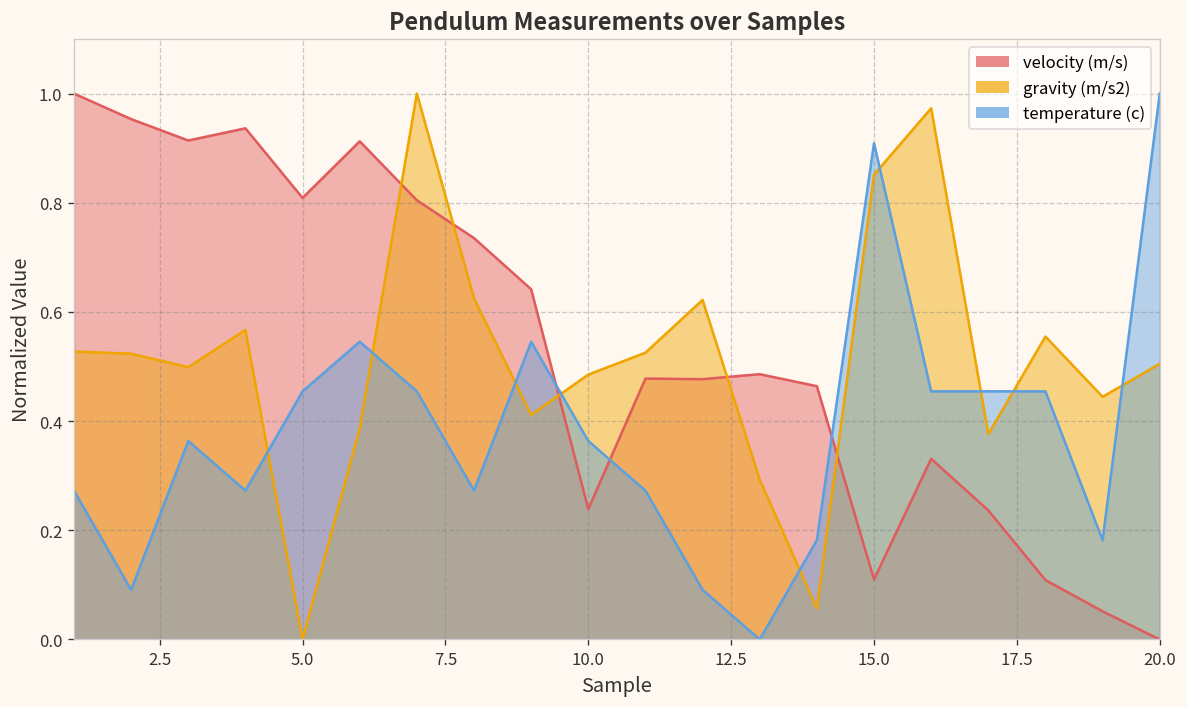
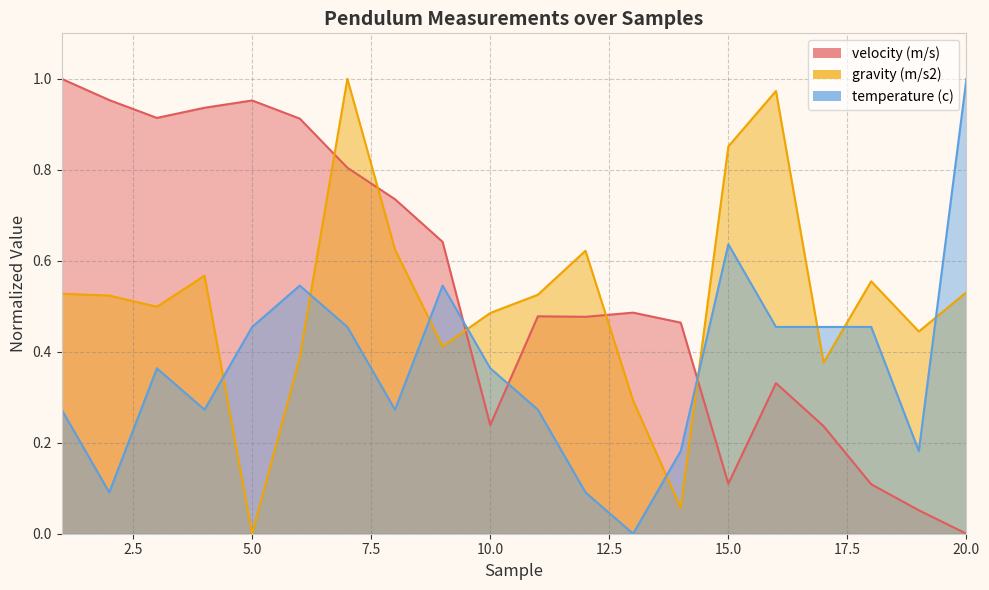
  {
    "velocity (m/s)": {
-     "5.0": 0.81,
+     "5.0": 0.95,
      "10.0": 0.24,
      "15.0": 0.11,
      "20.0": 0.00
    },
    "gravity (m/s2)": {
      "5.0": 0.00,
      "10.0": 0.49,
      "15.0": 0.85,
-     "20.0": 0.51
+     "20.0": 0.53
    },
    "temperature (c)": {
      "5.0": 0.45,
      "10.0": 0.36,
-     "15.0": 0.91,
+     "15.0": 0.64,
      "20.0": 1.00
    }
  }
